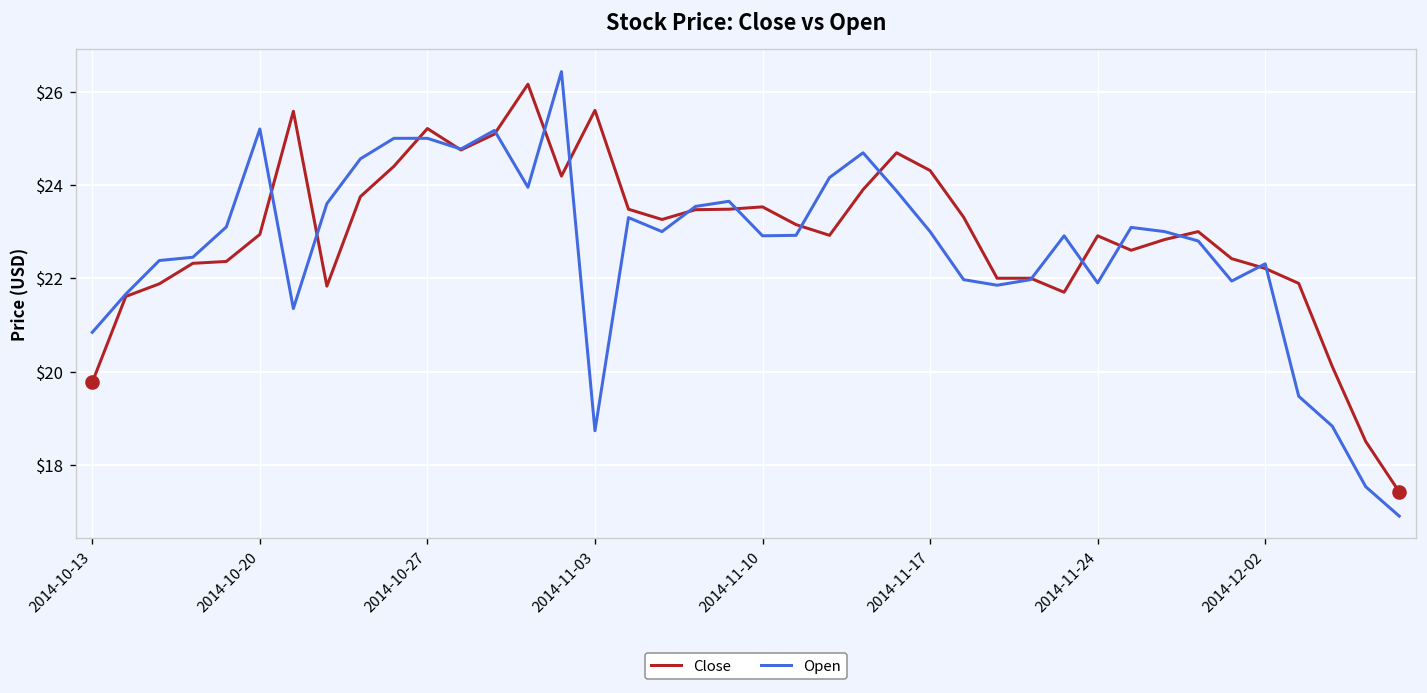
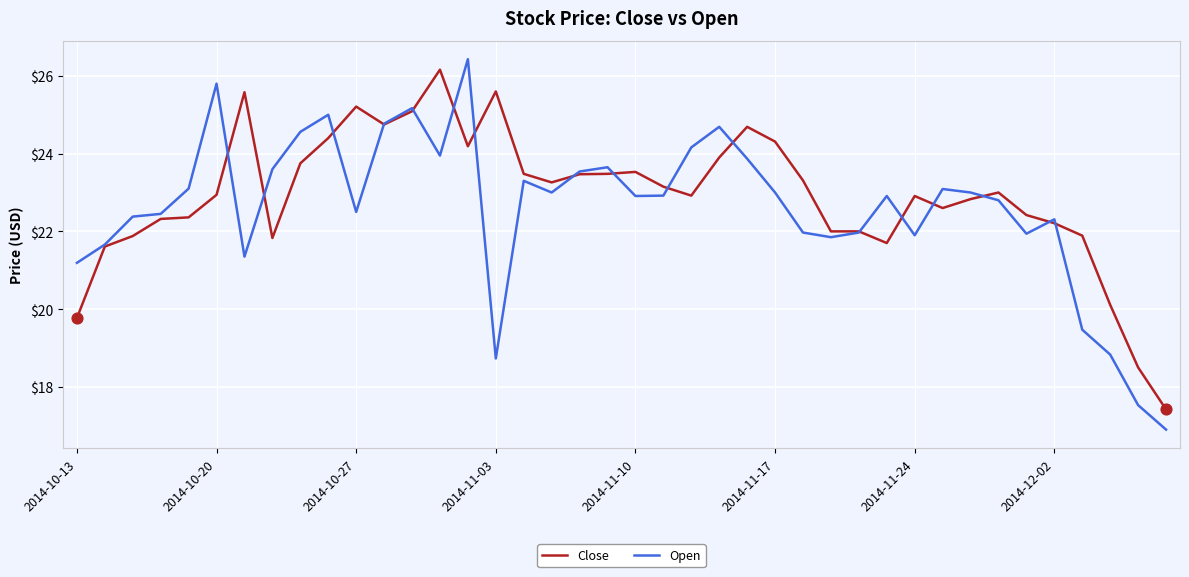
  {
    "Open": {
-     "2014-10-13": "$20.8",
-     "2014-10-20": "$25.2",
-     "2014-10-27": "$25.0",
+     "2014-10-13": "$21.2",
+     "2014-10-20": "$25.8",
+     "2014-10-27": "$22.5",
      "2014-11-03": "$18.7",
      "2014-11-10": "$22.9",
      "2014-11-17": "$23.0",
      "2014-11-24": "$21.9",
      "2014-12-02": "$22.3"
    }
  }
